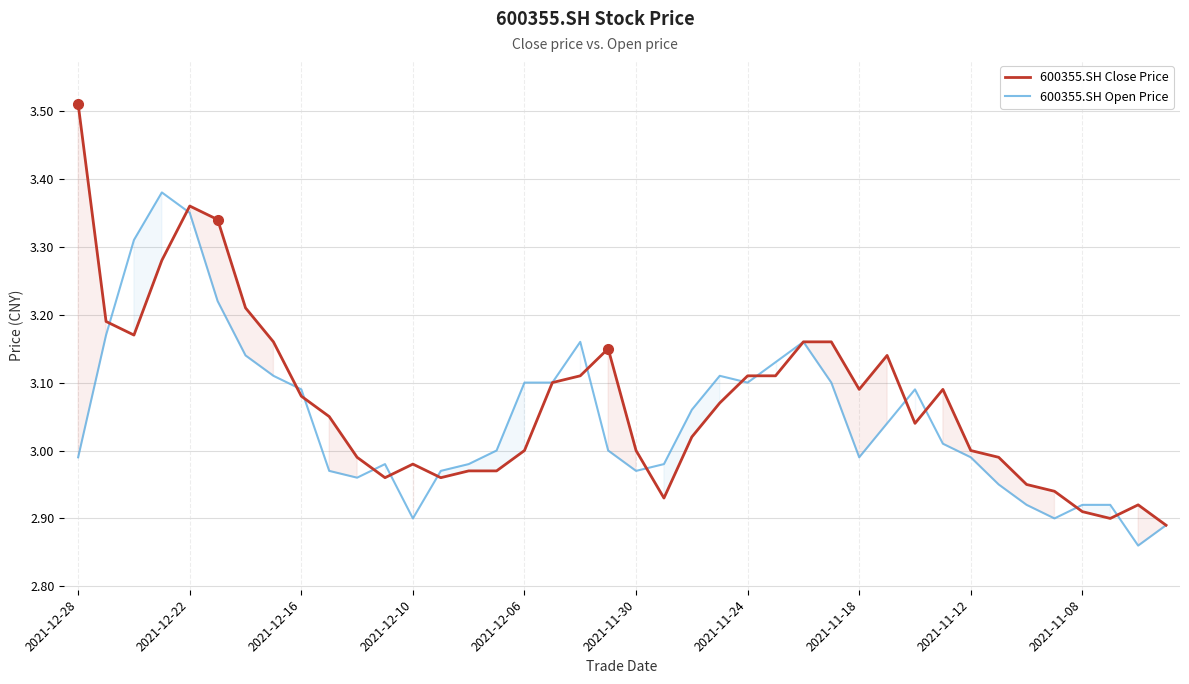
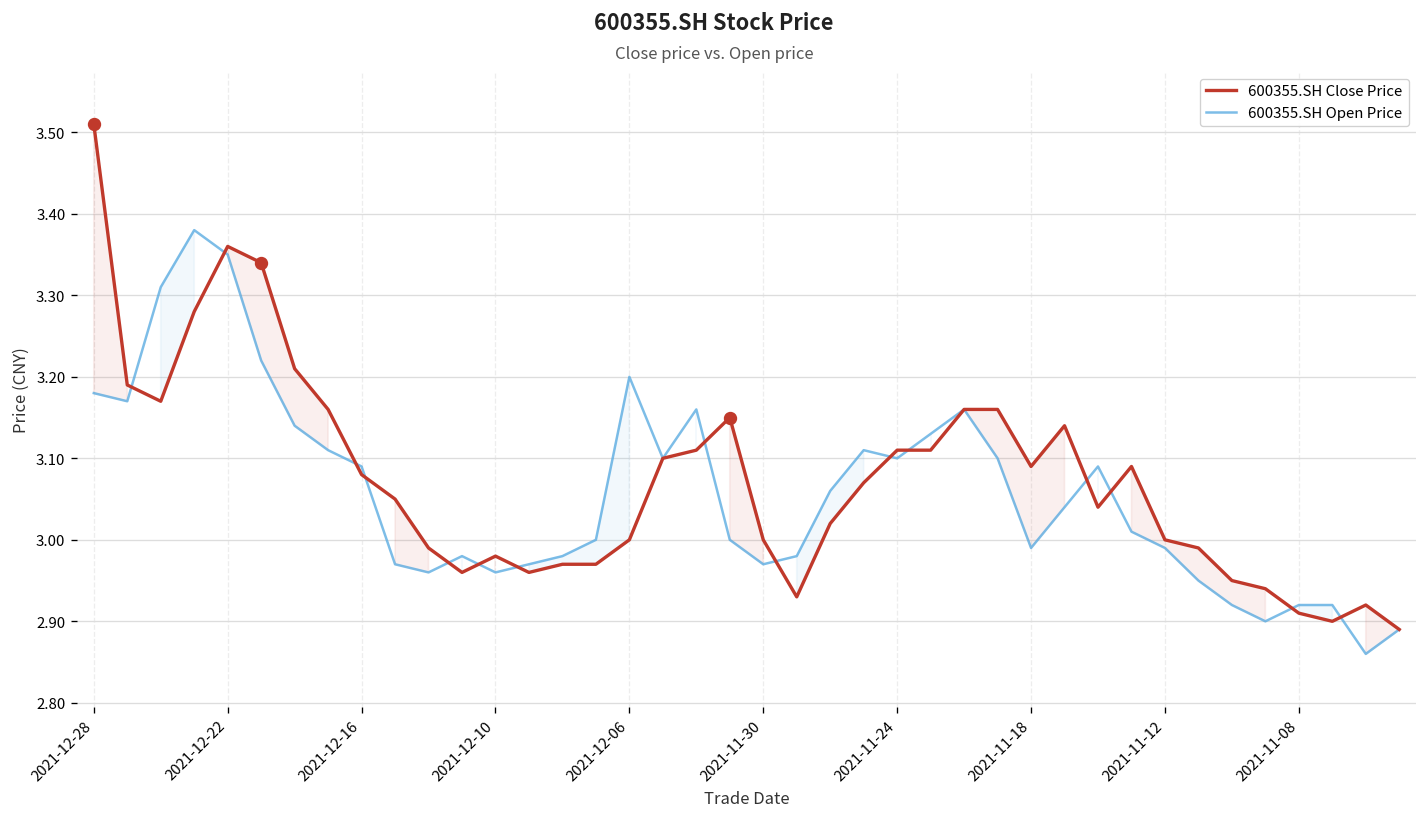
  {
    "600355.SH Open Price": {
-     "2021-12-28": 2.99,
+     "2021-12-28": 3.18,
      "2021-12-22": 3.35,
      "2021-12-16": 3.09,
-     "2021-12-10": 2.90,
-     "2021-12-06": 3.1,
+     "2021-12-10": 2.96,
+     "2021-12-06": 3.2,
      "2021-11-30": 2.97,
      "2021-11-24": 3.10,
      "2021-11-18": 2.99,
      "2021-11-12": 2.99,
      "2021-11-08": 2.92
    }
  }
